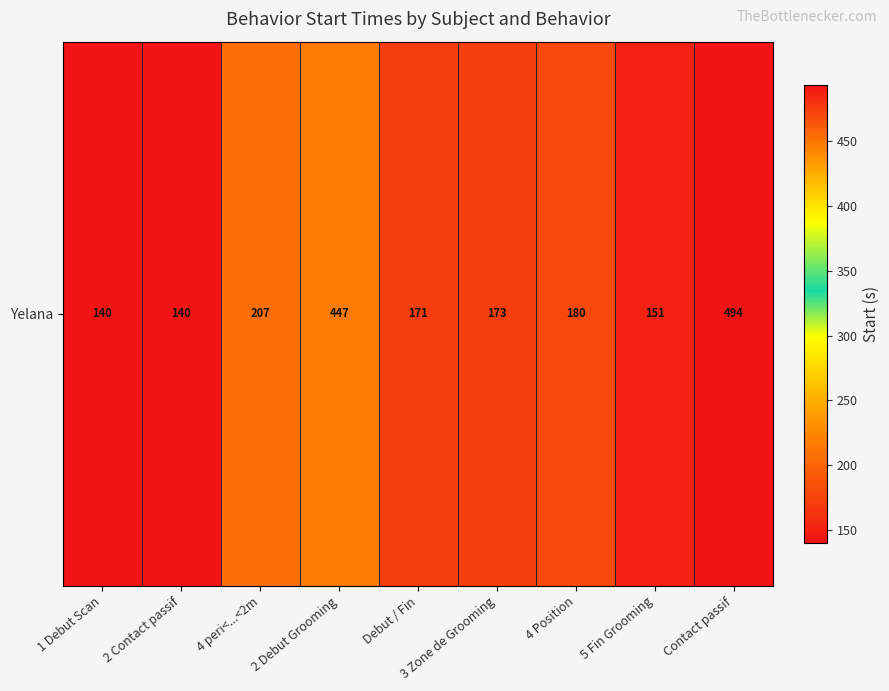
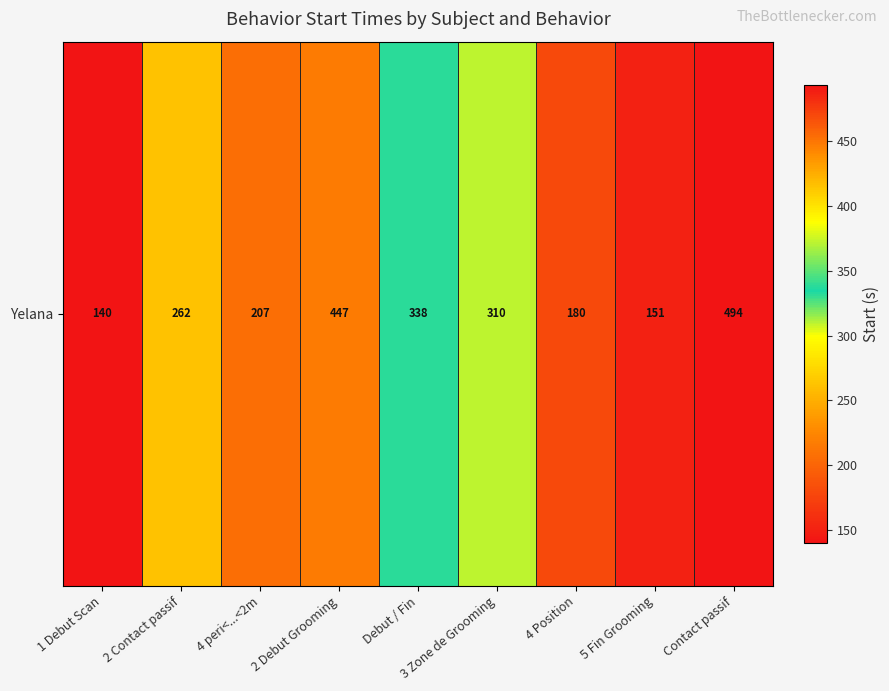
  {
    "Yelana": {
      "1 Debut Scan": 140,
-     "2 Contact passif": 140,
+     "2 Contact passif": 262,
      "4 peri<...<2m": 207,
      "2 Debut Grooming": 447,
-     "Debut / Fin": 171,
-     "3 Zone de Grooming": 173,
+     "Debut / Fin": 338,
+     "3 Zone de Grooming": 310,
      "4 Position": 180,
      "5 Fin Grooming": 151,
      "Contact passif": 494
    }
  }
